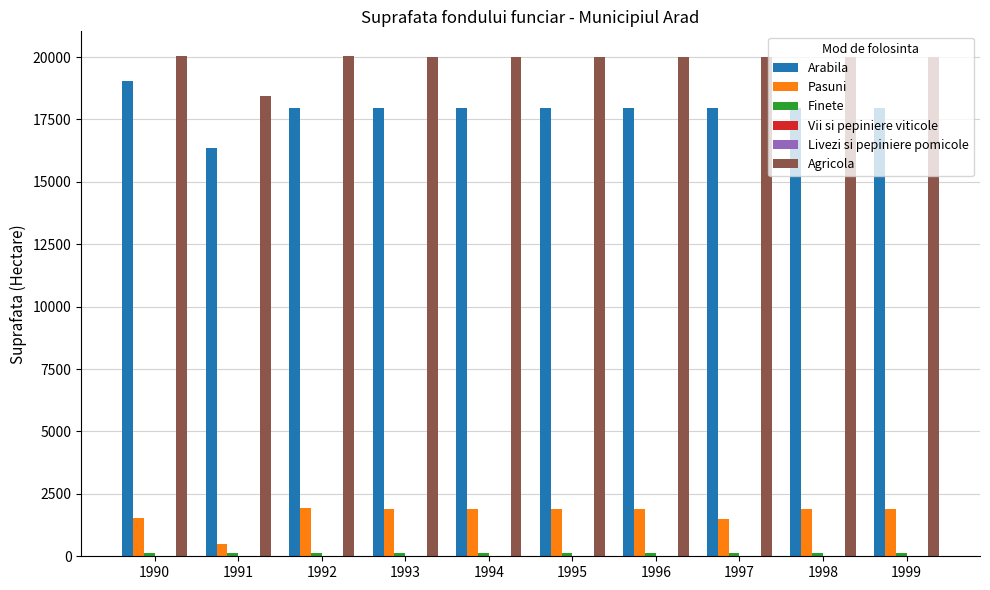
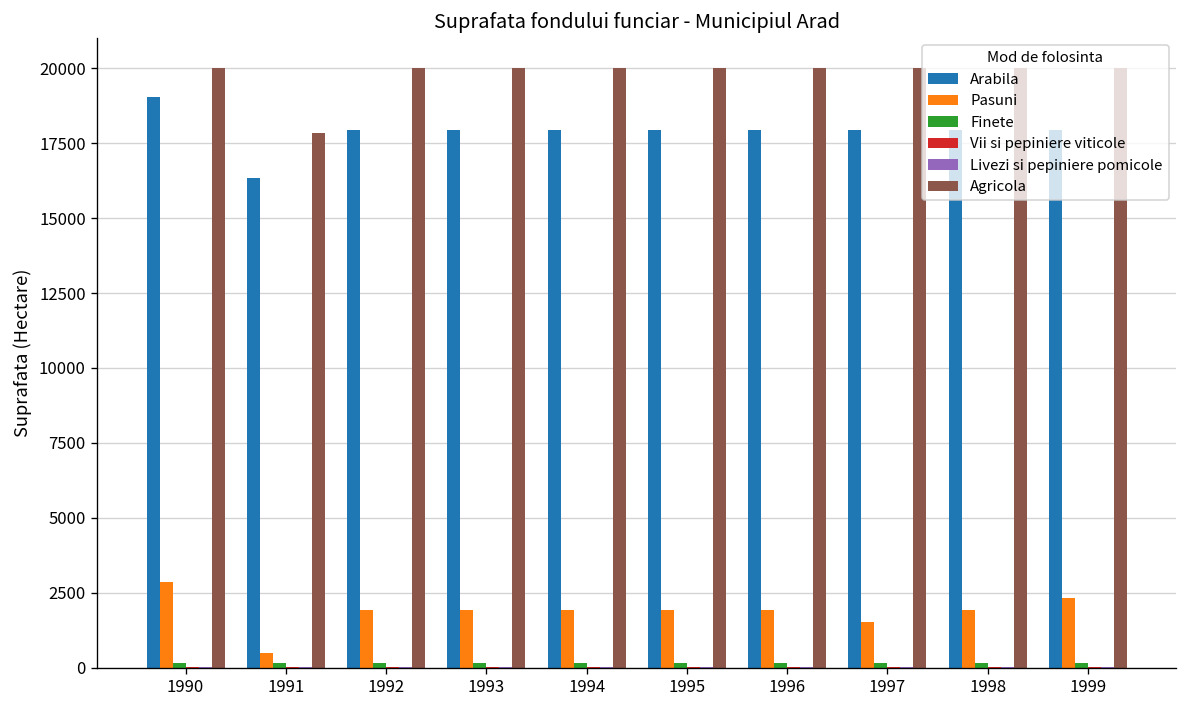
  {
    "Arabila": {
      "1990": 19100,
      "1991": 16300,
      "1992": 18000,
      "1993": 18000,
      "1994": 18000,
      "1995": 18000,
      "1996": 18000,
      "1997": 18000
    },
    "Pasuni": {
-     "1990": 1500,
+     "1990": 2900,
      "1991": 500,
      "1992": 1900,
      "1993": 1900,
      "1994": 1900,
      "1995": 1900,
      "1996": 1900,
      "1997": 1500,
      "1998": 1900,
-     "1999": 1900
+     "1999": 2300
    },
    "Finete": {
      "1990": 100,
      "1991": 100,
      "1992": 100,
      "1993": 100,
      "1994": 100,
      "1995": 100,
      "1996": 100,
      "1997": 100,
      "1998": 100,
      "1999": 100
    },
    "Agricola": {
      "1990": 20000,
-     "1991": 18400,
+     "1991": 17800,
      "1992": 20000,
      "1993": 20000,
      "1994": 20000,
      "1995": 20000,
      "1996": 20000,
      "1997": 20000
    }
  }
